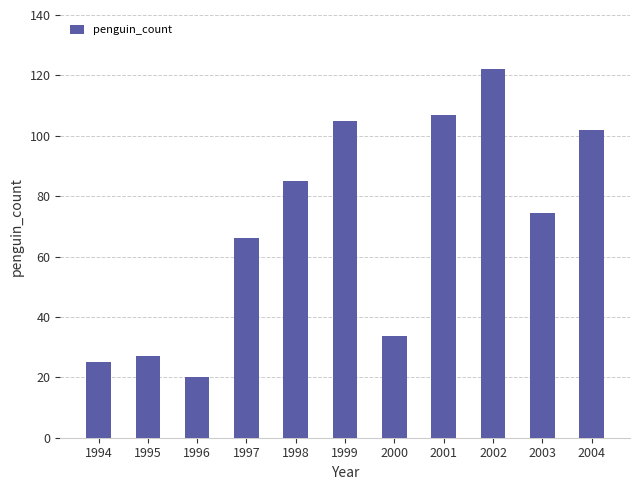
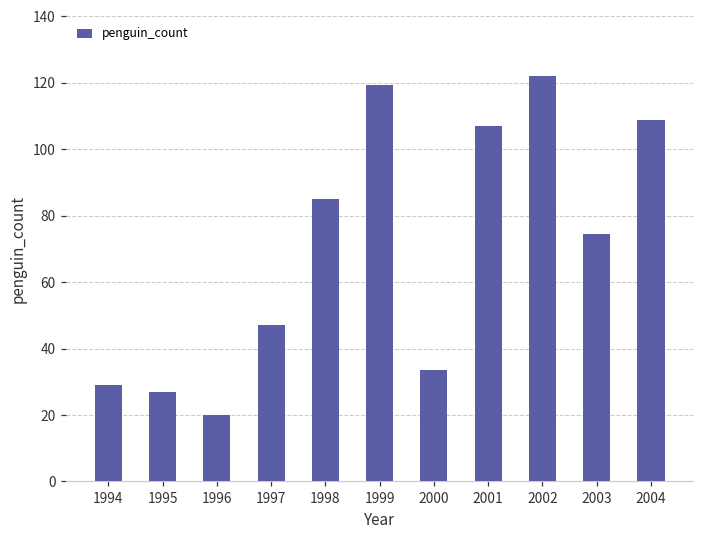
  {
-   "1994": 25,
+   "1994": 29,
    "1995": 27,
    "1996": 20,
-   "1997": 66,
+   "1997": 47,
    "1998": 85,
-   "1999": 105,
+   "1999": 119,
    "2000": 34,
    "2001": 107,
    "2002": 122,
    "2003": 75,
-   "2004": 102
+   "2004": 109
  }
